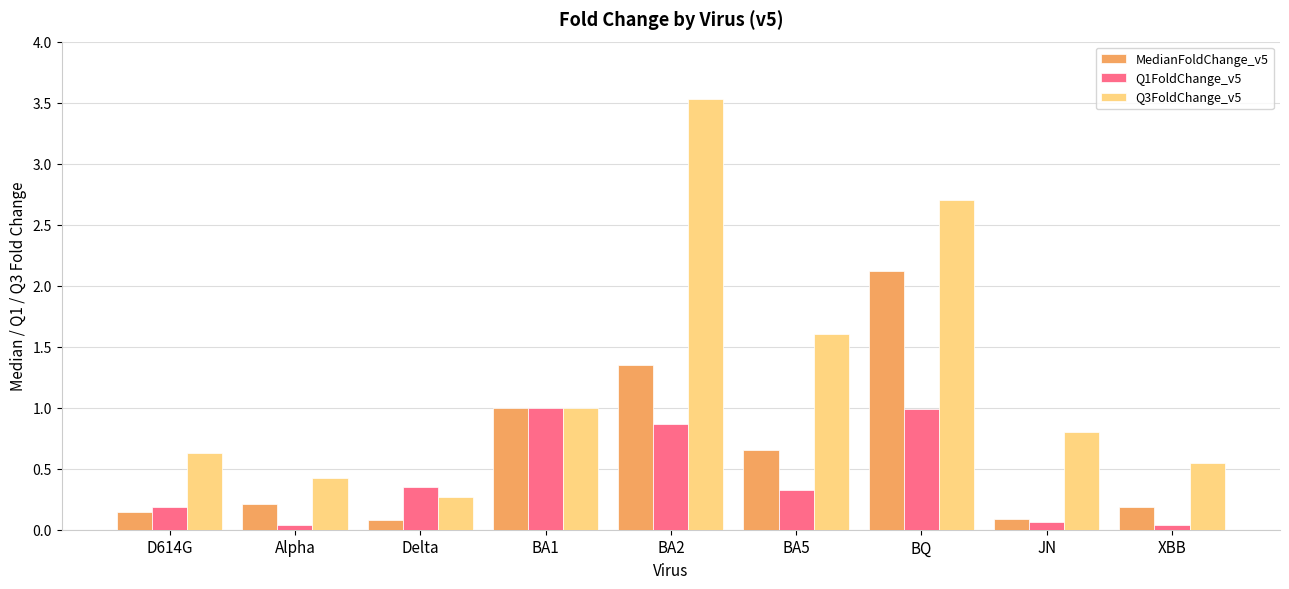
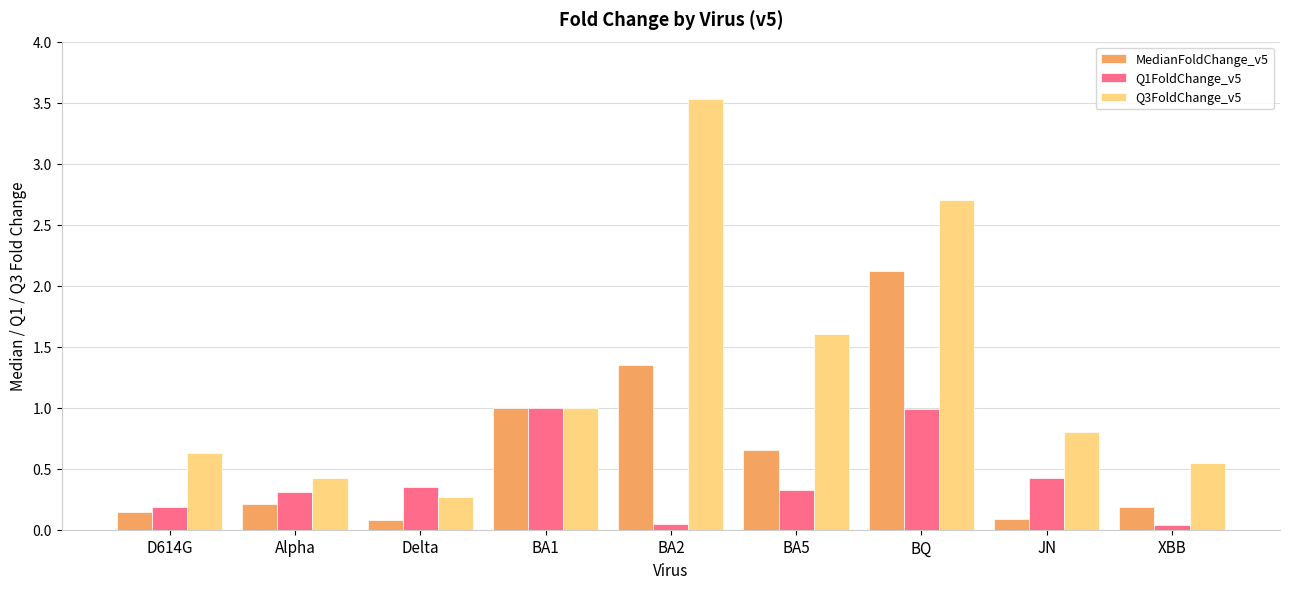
  {
    "Q1FoldChange_v5": {
      "D614G": 0.19,
-     "Alpha": 0.04,
+     "Alpha": 0.31,
      "Delta": 0.35,
      "BA1": 1.00,
-     "BA2": 0.86,
+     "BA2": 0.05,
      "BA5": 0.32,
      "BQ": 0.99,
-     "JN": 0.07,
+     "JN": 0.42,
      "XBB": 0.04
    }
  }
